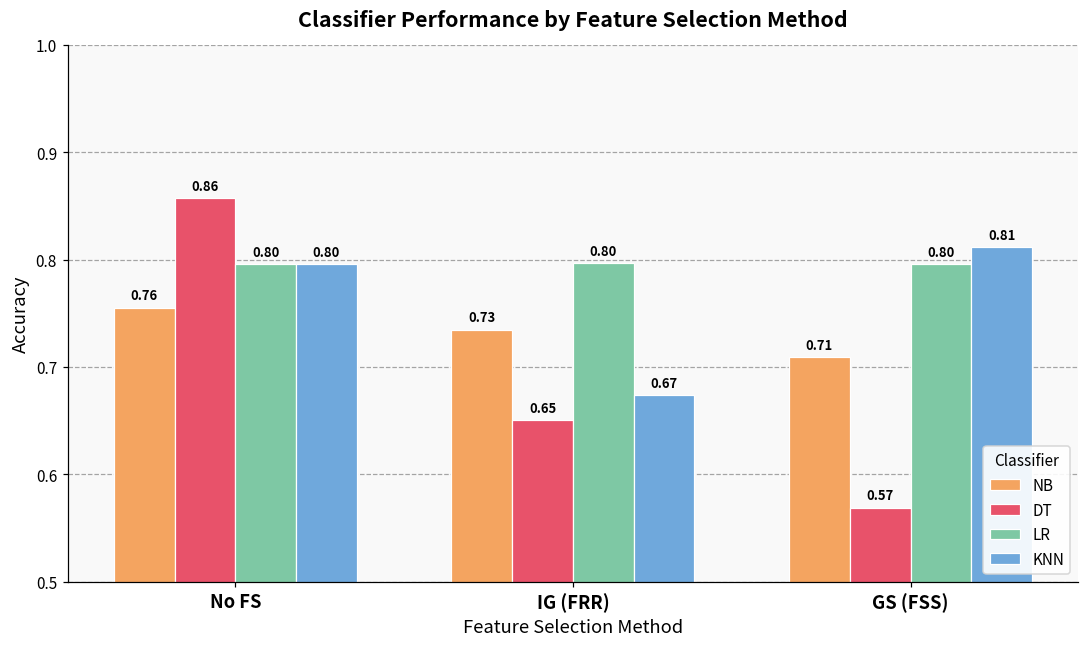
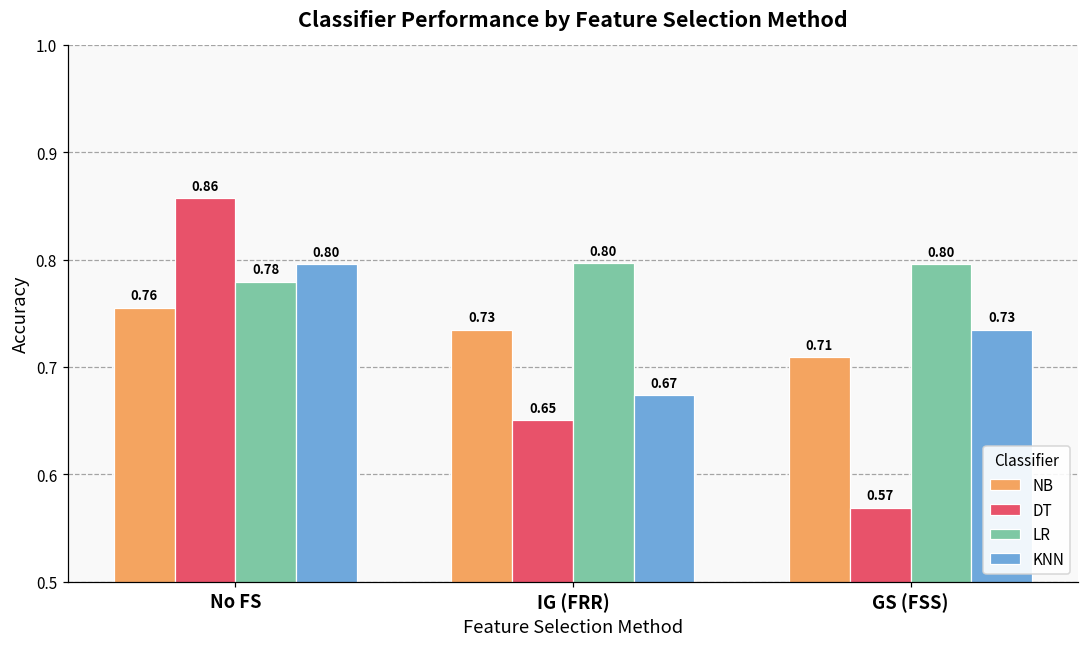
  {
    "NB": {
      "No FS": 0.76,
      "IG (FRR)": 0.73,
      "GS (FSS)": 0.71
    },
    "DT": {
      "No FS": 0.86,
      "IG (FRR)": 0.65,
      "GS (FSS)": 0.57
    },
    "LR": {
-     "No FS": 0.80,
+     "No FS": 0.78,
      "IG (FRR)": 0.80,
      "GS (FSS)": 0.80
    },
    "KNN": {
      "No FS": 0.80,
      "IG (FRR)": 0.67,
-     "GS (FSS)": 0.81
+     "GS (FSS)": 0.73
    }
  }
